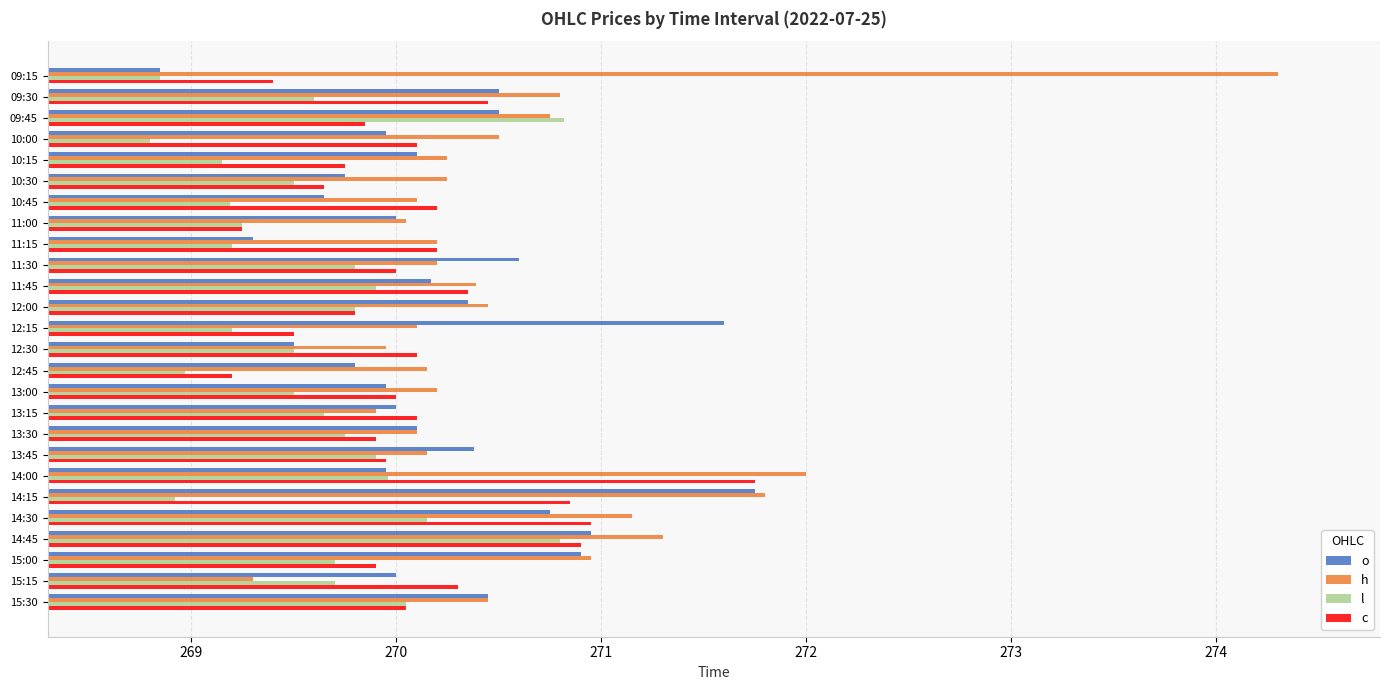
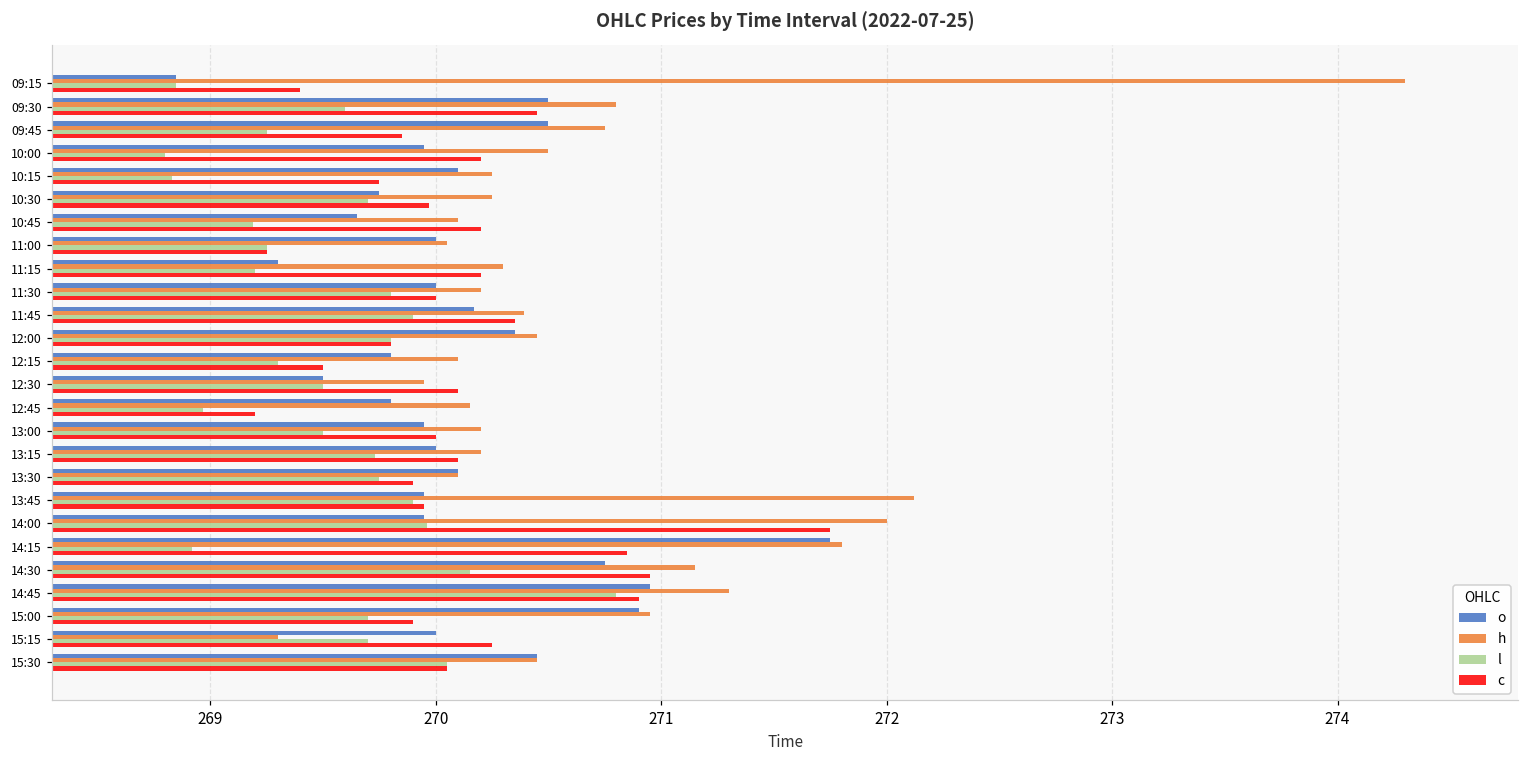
  {
    "o": {
      "09:15": 268.85,
      "09:30": 270.50,
      "09:45": 270.50,
      "10:00": 269.95,
      "10:15": 270.10,
      "10:30": 269.75,
      "10:45": 269.65,
      "11:00": 270.00,
      "11:15": 269.30,
-     "11:30": 270.6,
+     "11:30": 270.0,
      "11:45": 270.17,
      "12:00": 270.35,
-     "12:15": 271.6,
+     "12:15": 269.8,
      "12:30": 269.50,
      "12:45": 269.80,
      "13:00": 269.95,
      "13:15": 270.00,
      "13:30": 270.10,
-     "13:45": 270.38,
+     "13:45": 269.95,
      "14:00": 269.95,
      "14:15": 271.75,
      "14:30": 270.75,
      "14:45": 270.95,
      "15:00": 270.90,
      "15:15": 270.00,
      "15:30": 270.45
    },
    "h": {
      "09:15": 274.30,
      "09:30": 270.80,
      "09:45": 270.75,
      "10:00": 270.50,
      "10:15": 270.25,
      "10:30": 270.25,
      "10:45": 270.10,
      "11:00": 270.05,
-     "11:15": 270.2,
+     "11:15": 270.3,
      "11:30": 270.20,
      "11:45": 270.39,
      "12:00": 270.45,
      "12:15": 270.10,
      "12:30": 269.95,
      "12:45": 270.15,
      "13:00": 270.20,
-     "13:15": 269.9,
+     "13:15": 270.2,
      "13:30": 270.10,
-     "13:45": 270.15,
+     "13:45": 272.12,
      "14:00": 272.00,
      "14:15": 271.80,
      "14:30": 271.15,
      "14:45": 271.30,
      "15:00": 270.95,
      "15:15": 269.30,
      "15:30": 270.45
    },
    "l": {
      "09:15": 268.85,
      "09:30": 269.60,
-     "09:45": 270.82,
+     "09:45": 269.25,
      "10:00": 268.80,
-     "10:15": 269.15,
-     "10:30": 269.5,
+     "10:15": 268.83,
+     "10:30": 269.7,
      "10:45": 269.19,
      "11:00": 269.25,
      "11:15": 269.20,
      "11:30": 269.80,
      "11:45": 269.90,
      "12:00": 269.80,
-     "12:15": 269.2,
+     "12:15": 269.3,
      "12:30": 269.50,
      "12:45": 268.97,
      "13:00": 269.50,
-     "13:15": 269.65,
+     "13:15": 269.73,
      "13:30": 269.75,
      "13:45": 269.90,
      "14:00": 269.96,
      "14:15": 268.92,
      "14:30": 270.15,
      "14:45": 270.80,
      "15:00": 269.70,
      "15:15": 269.70,
      "15:30": 270.05
    },
    "c": {
      "09:15": 269.40,
      "09:30": 270.45,
      "09:45": 269.85,
-     "10:00": 270.1,
+     "10:00": 270.2,
      "10:15": 269.75,
-     "10:30": 269.65,
+     "10:30": 269.97,
      "10:45": 270.20,
      "11:00": 269.25,
      "11:15": 270.20,
      "11:30": 270.00,
      "11:45": 270.35,
      "12:00": 269.80,
      "12:15": 269.50,
      "12:30": 270.10,
      "12:45": 269.20,
      "13:00": 270.00,
      "13:15": 270.10,
      "13:30": 269.90,
      "13:45": 269.95,
      "14:00": 271.75,
      "14:15": 270.85,
      "14:30": 270.95,
      "14:45": 270.90,
      "15:00": 269.90,
-     "15:15": 270.30,
+     "15:15": 270.25,
      "15:30": 270.05
    }
  }
